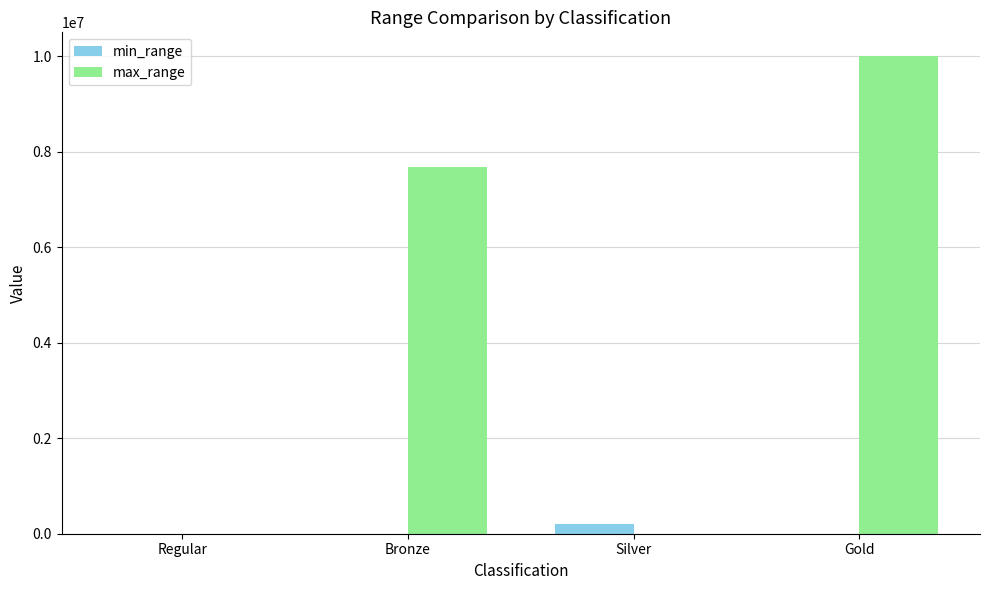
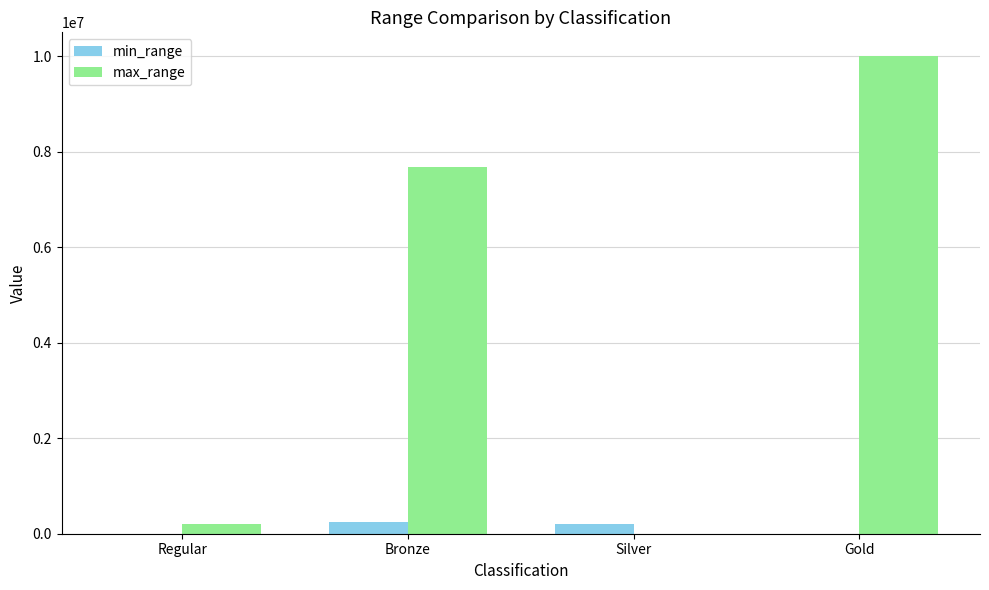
  {
    "min_range": {
      "Regular": 0,
-     "Bronze": 0,
+     "Bronze": 200000,
      "Silver": 200000
    },
    "max_range": {
-     "Regular": 0,
+     "Regular": 200000,
      "Bronze": 7700000,
      "Gold": 10000000
    }
  }
